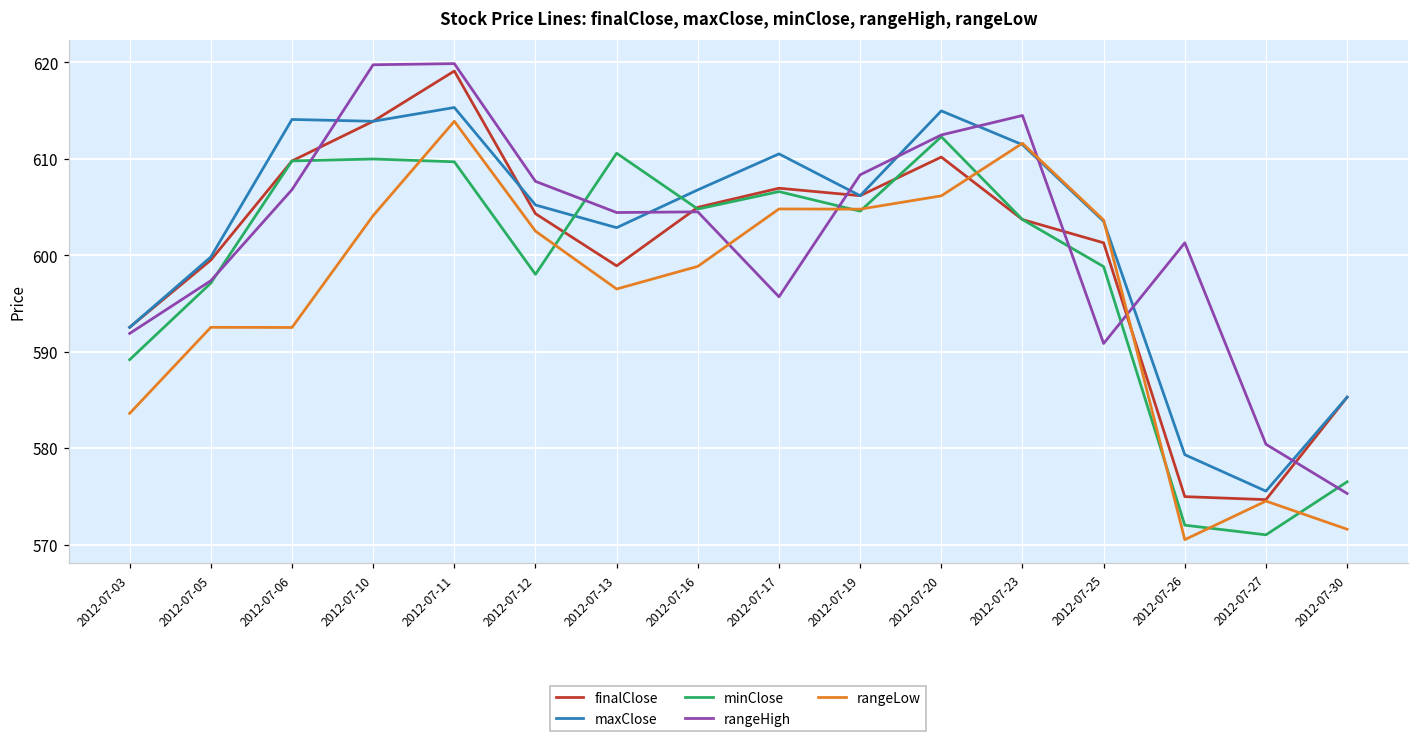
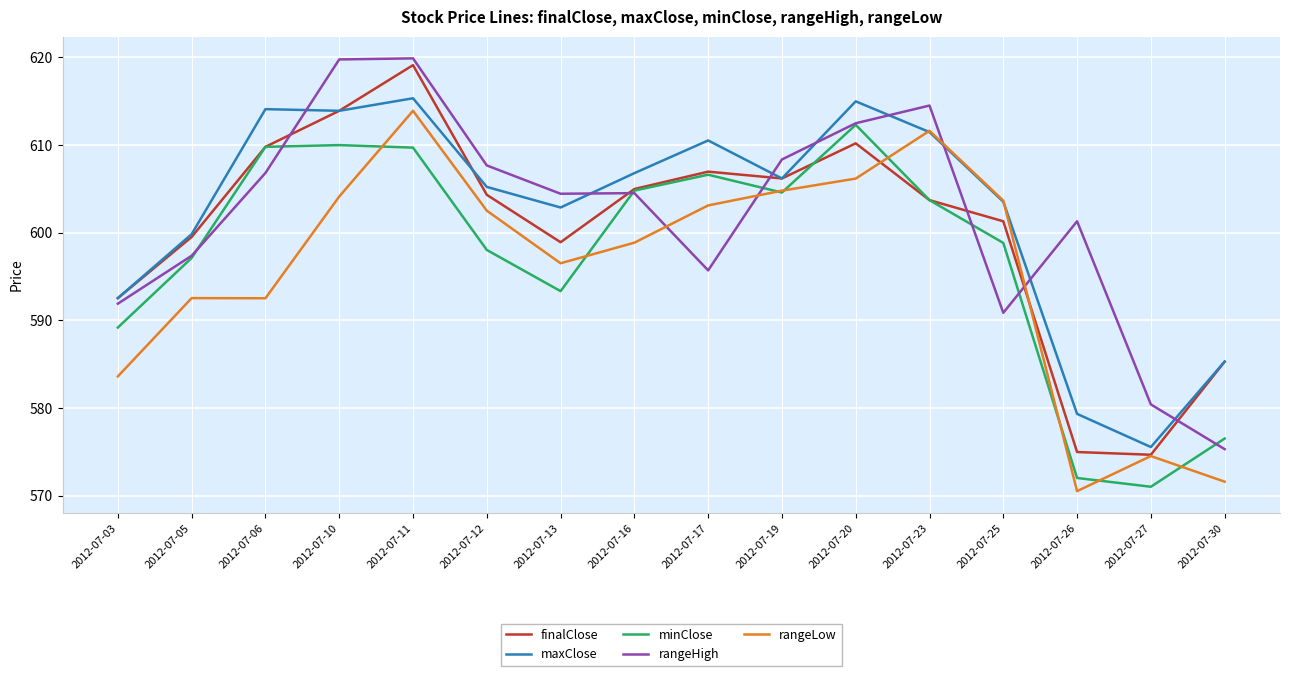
  {
    "finalClose": {
      "2012-07-05": 600,
      "2012-07-11": 619,
      "2012-07-12": 604,
      "2012-07-13": 599,
      "2012-07-17": 607,
      "2012-07-20": 610,
      "2012-07-25": 601,
      "2012-07-26": 575
    },
    "maxClose": {
      "2012-07-05": 600,
      "2012-07-06": 614,
      "2012-07-11": 615,
      "2012-07-12": 605,
      "2012-07-13": 603,
      "2012-07-16": 607,
      "2012-07-17": 611,
      "2012-07-20": 615,
      "2012-07-26": 579,
      "2012-07-27": 576
    },
    "minClose": {
      "2012-07-03": 589,
      "2012-07-10": 610,
      "2012-07-11": 610,
      "2012-07-12": 598,
-     "2012-07-13": 611,
+     "2012-07-13": 593,
      "2012-07-17": 607,
      "2012-07-25": 599,
      "2012-07-26": 572,
      "2012-07-27": 571,
      "2012-07-30": 577
    },
    "rangeHigh": {
      "2012-07-03": 592,
      "2012-07-06": 607,
      "2012-07-10": 620,
      "2012-07-11": 620,
      "2012-07-12": 608,
      "2012-07-13": 604,
      "2012-07-16": 605,
      "2012-07-17": 596,
      "2012-07-19": 608,
      "2012-07-23": 614,
      "2012-07-25": 591,
      "2012-07-26": 601,
      "2012-07-27": 580,
      "2012-07-30": 575
    },
    "rangeLow": {
      "2012-07-03": 584,
      "2012-07-05": 593,
      "2012-07-06": 593,
      "2012-07-10": 604,
      "2012-07-11": 614,
      "2012-07-12": 603,
      "2012-07-13": 597,
      "2012-07-16": 599,
-     "2012-07-17": 605,
+     "2012-07-17": 603,
      "2012-07-20": 606,
      "2012-07-26": 571,
      "2012-07-30": 572
    }
  }
